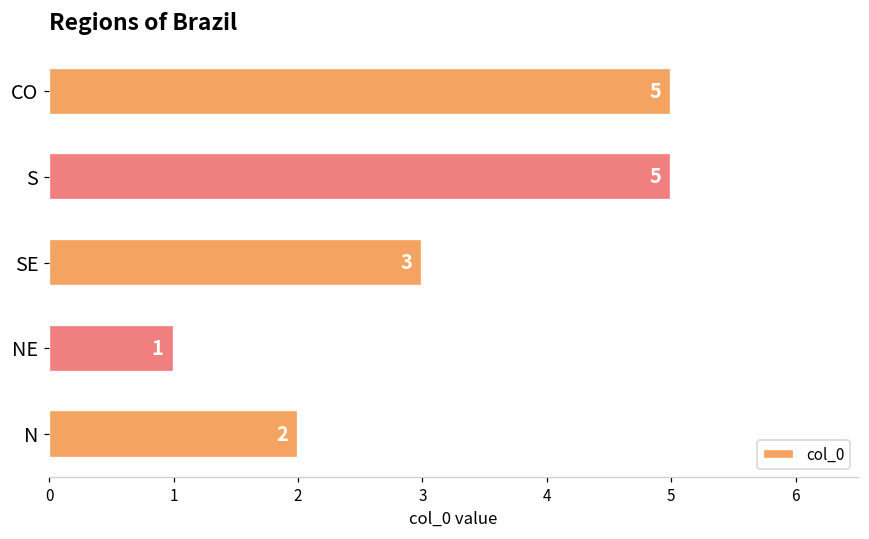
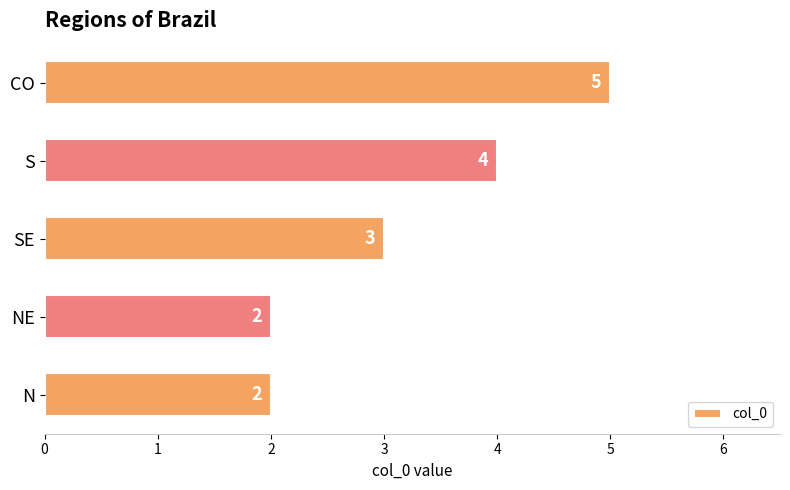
  {
    "CO": 5,
-   "S": 5,
+   "S": 4,
    "SE": 3,
-   "NE": 1,
+   "NE": 2,
    "N": 2
  }
